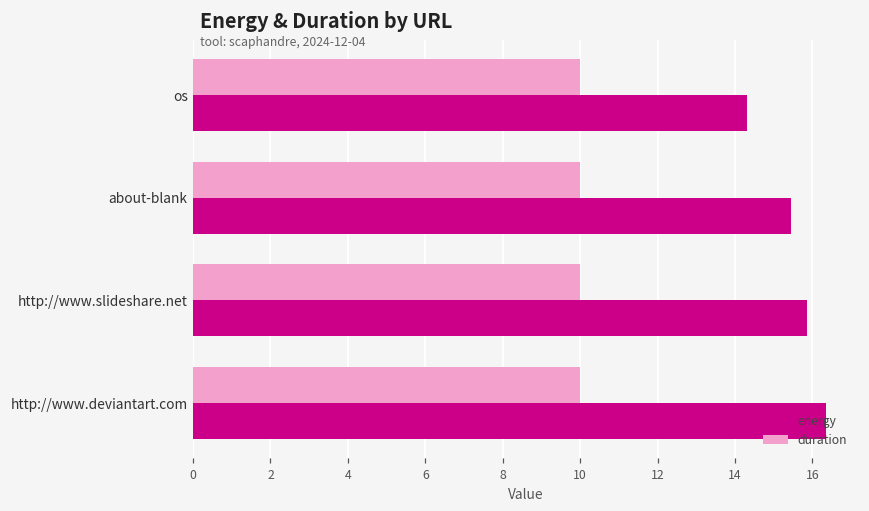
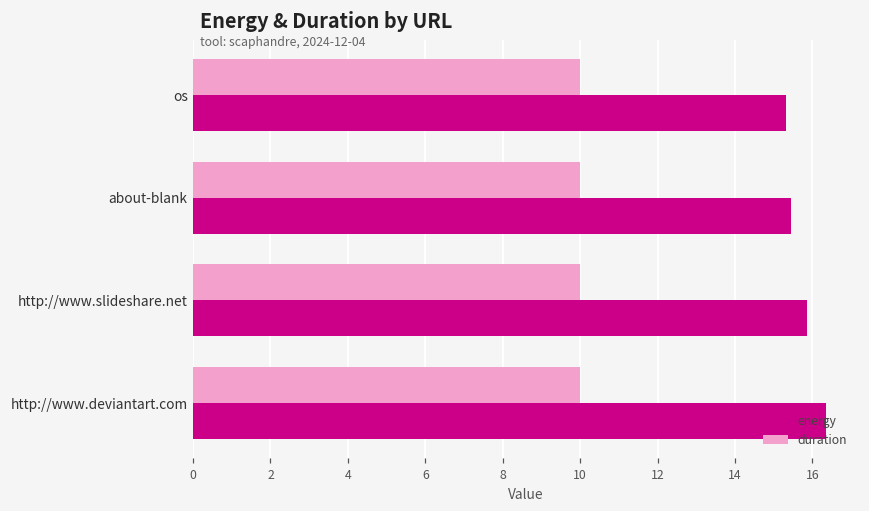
  {
    "energy": {
-     "os": 14.3,
+     "os": 15.3,
      "about-blank": 15.4,
      "http://www.slideshare.net": 15.9,
      "http://www.deviantart.com": 16.4
    },
    "duration": {
      "os": 10.0,
      "about-blank": 10.0,
      "http://www.slideshare.net": 10.0,
      "http://www.deviantart.com": 10.0
    }
  }
